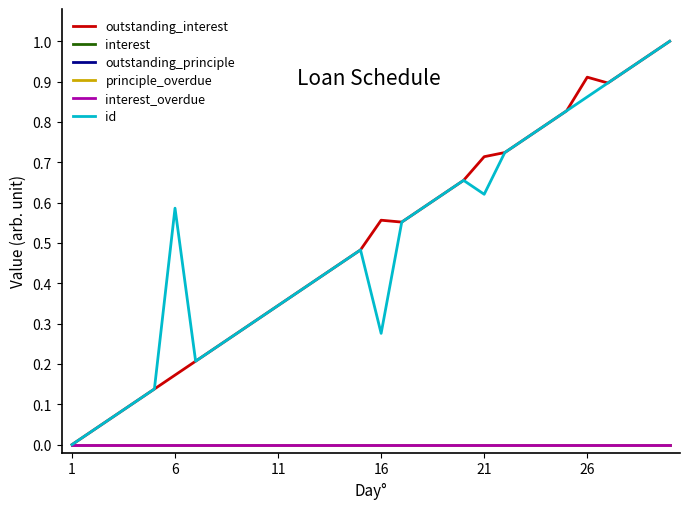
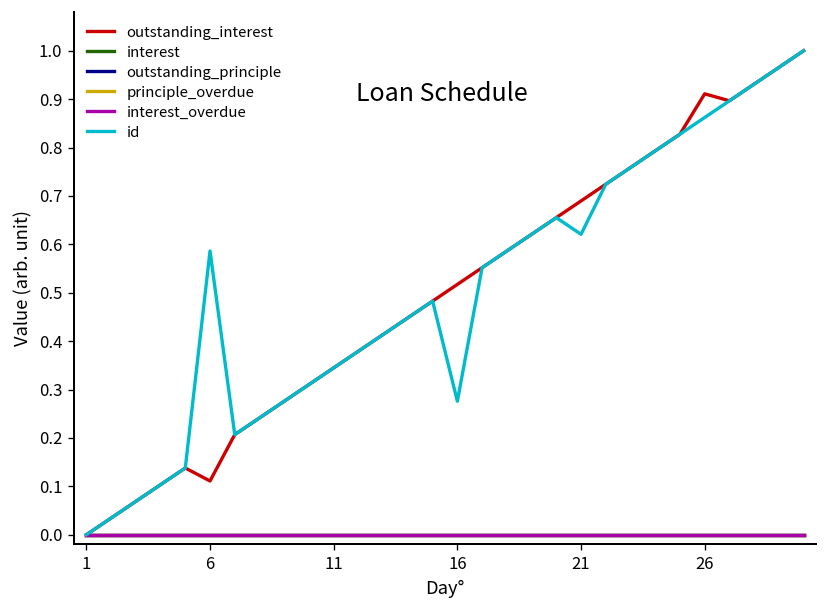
  {
    "outstanding_interest": {
-     "6": 0.17,
-     "16": 0.56,
-     "21": 0.71,
+     "6": 0.11,
+     "16": 0.52,
+     "21": 0.69,
      "26": 0.91
    },
    "interest_overdue": {
      "6": 0.00,
      "11": 0.00,
      "16": 0.00,
      "21": 0.00,
      "26": 0.00
    },
    "id": {
      "6": 0.59,
      "16": 0.28,
      "21": 0.62,
      "26": 0.86
    }
  }
